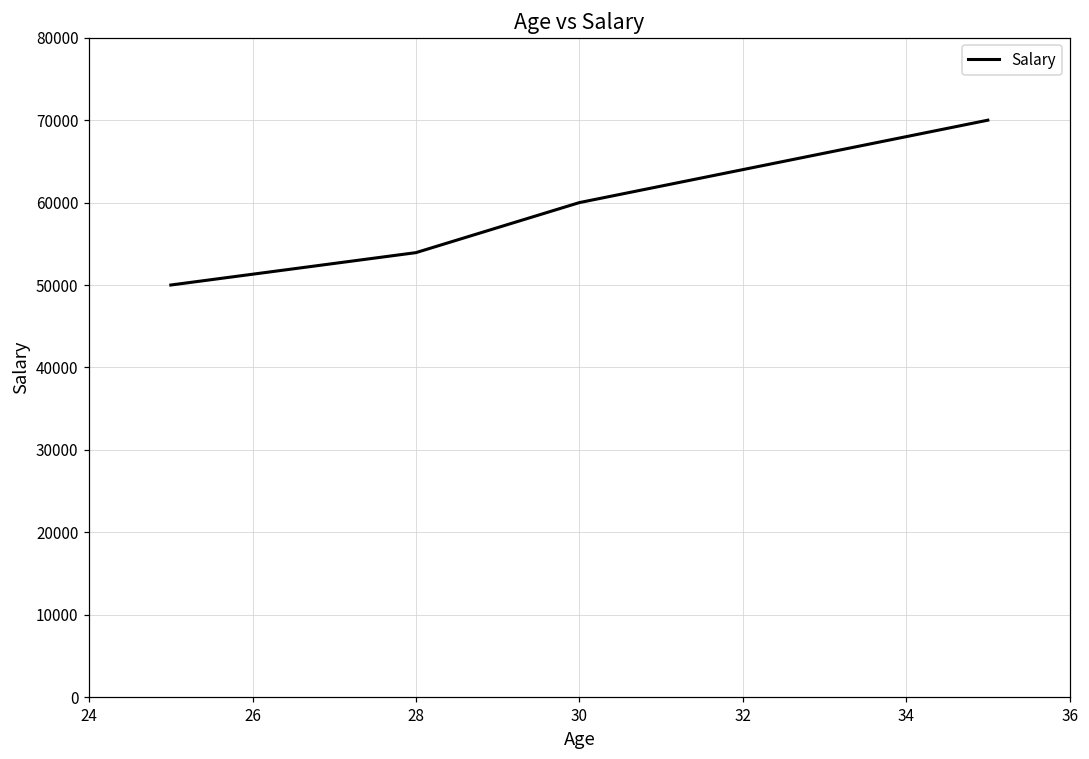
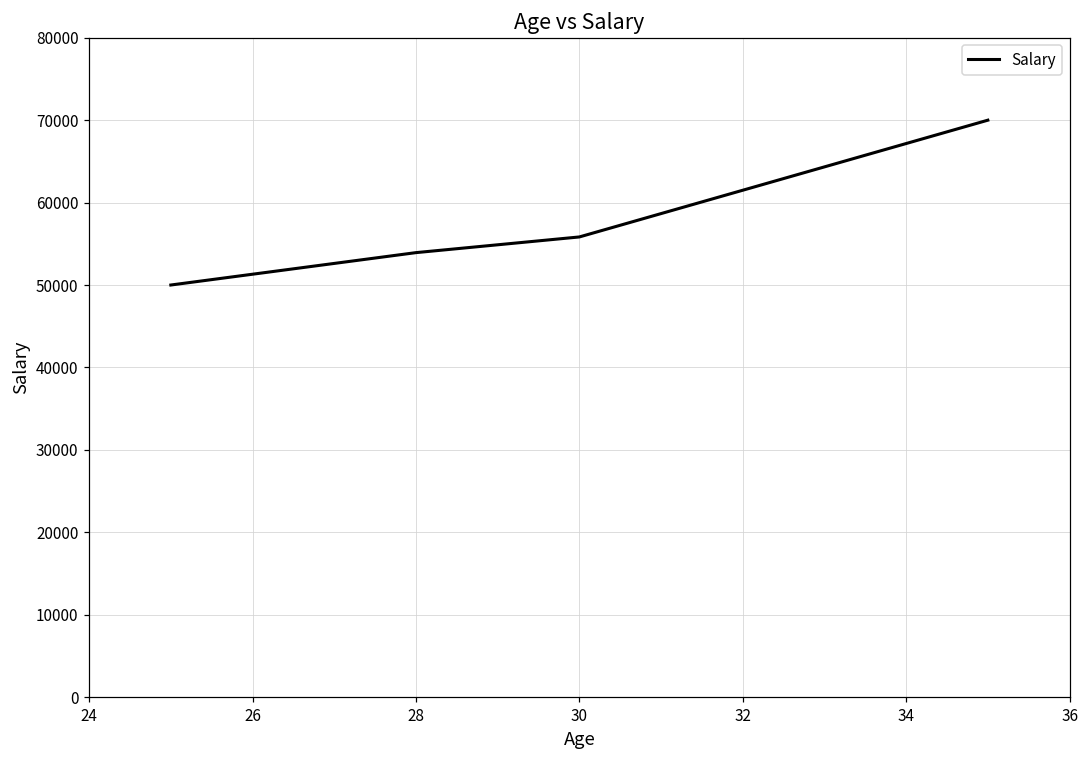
  {
    "28": 54000,
-   "30": 60000
+   "30": 56000
  }
